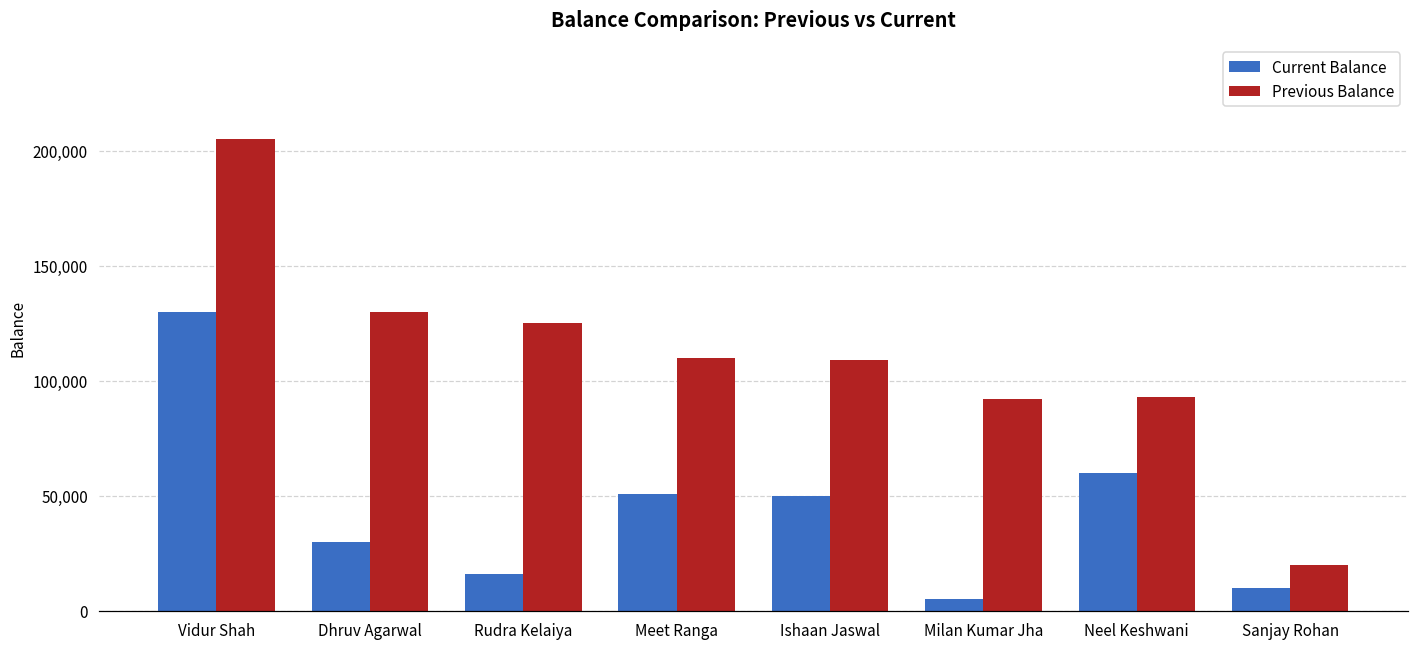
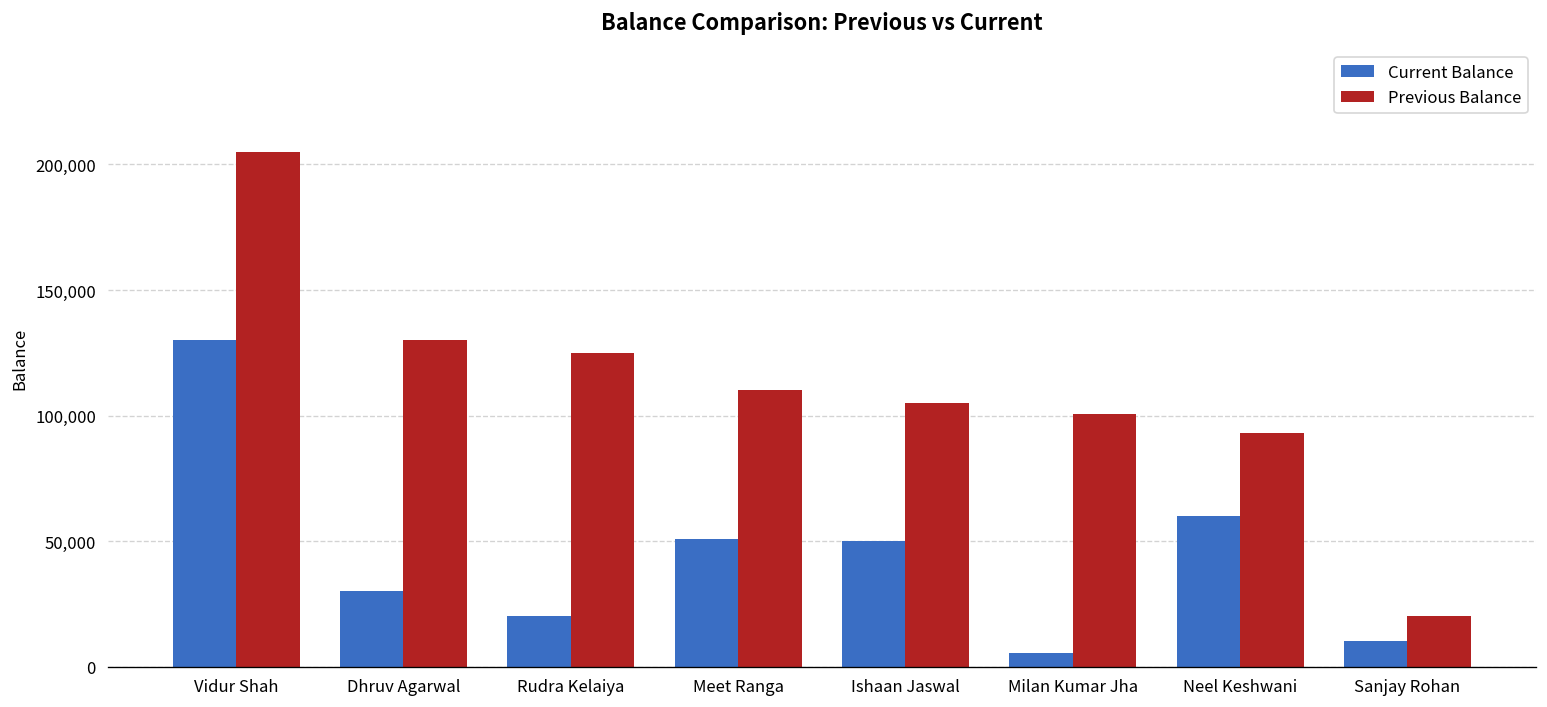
  {
    "Current Balance": {
      "Vidur Shah": "130,000",
      "Dhruv Agarwal": "30,000",
-     "Rudra Kelaiya": "16,000",
+     "Rudra Kelaiya": "20,000",
      "Meet Ranga": "51,000",
      "Ishaan Jaswal": "50,000",
      "Milan Kumar Jha": "5,000",
      "Neel Keshwani": "60,000",
      "Sanjay Rohan": "10,000"
    },
    "Previous Balance": {
      "Vidur Shah": "205,000",
      "Dhruv Agarwal": "130,000",
      "Rudra Kelaiya": "125,000",
      "Meet Ranga": "110,000",
-     "Ishaan Jaswal": "109,000",
-     "Milan Kumar Jha": "92,000",
+     "Ishaan Jaswal": "105,000",
+     "Milan Kumar Jha": "101,000",
      "Neel Keshwani": "93,000",
      "Sanjay Rohan": "20,000"
    }
  }
